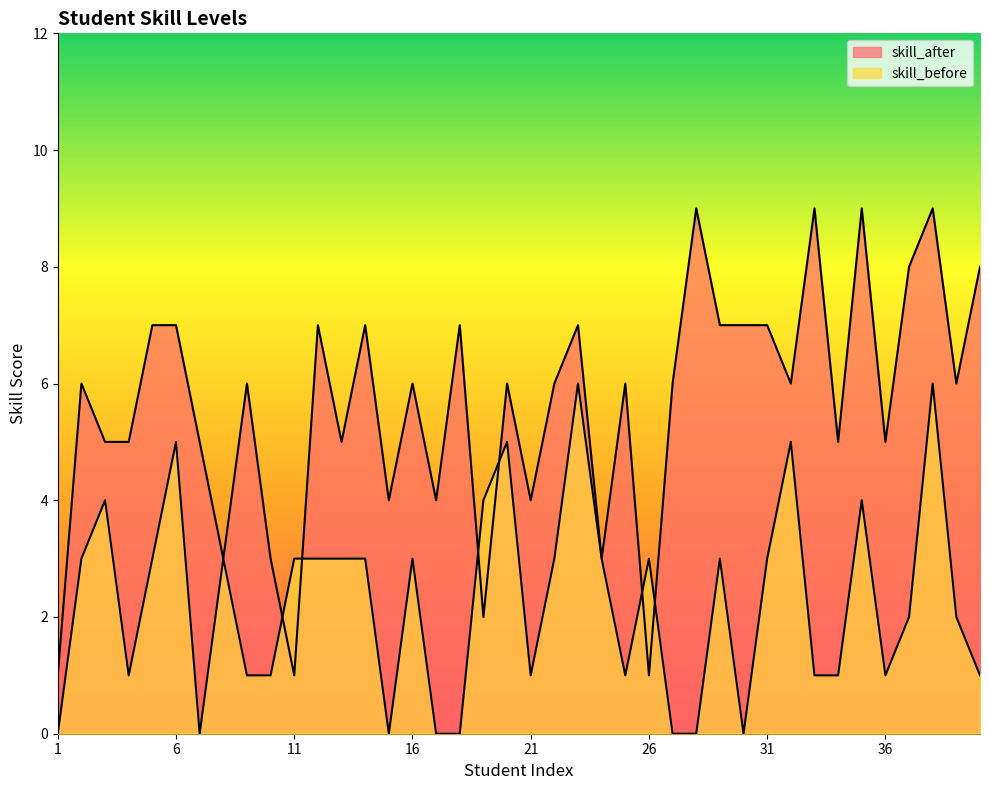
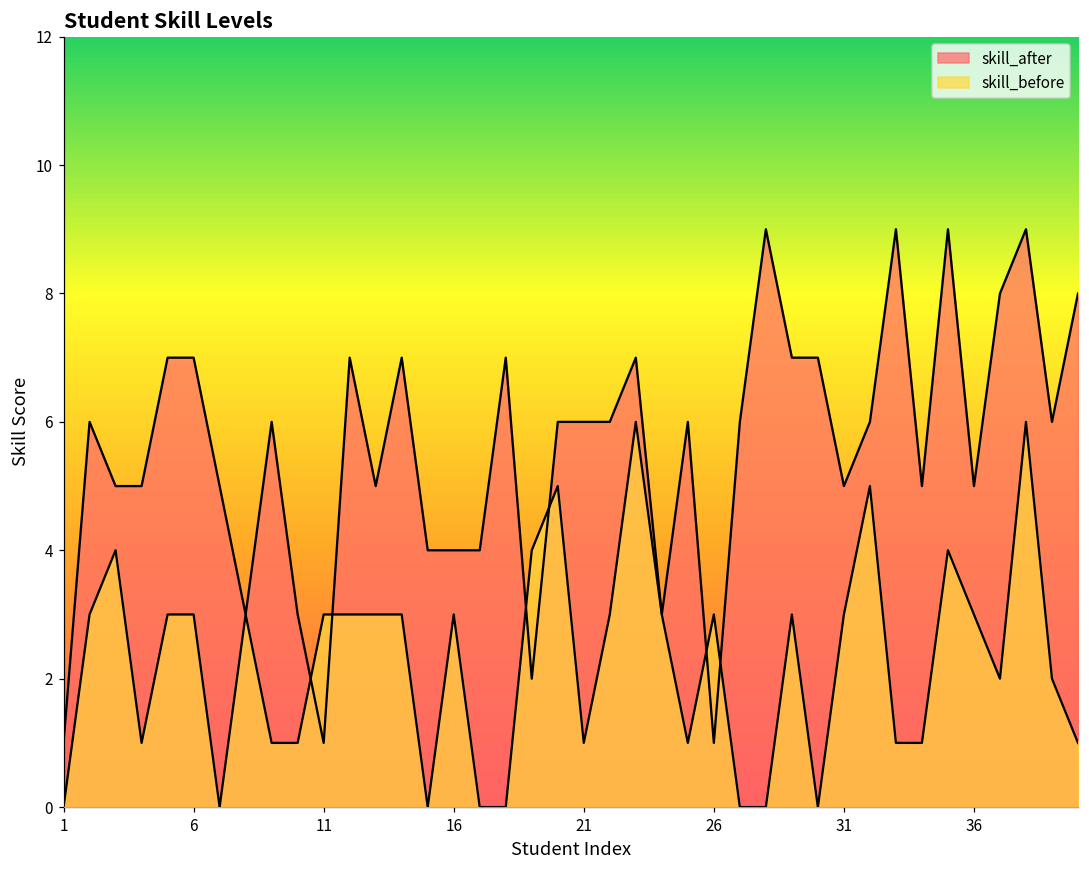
  {
    "skill_after": {
      "1": 1,
      "6": 7,
      "11": 1,
-     "16": 6,
-     "21": 4,
+     "16": 4,
+     "21": 6,
      "26": 1,
-     "31": 7,
+     "31": 5,
      "36": 5
    },
    "skill_before": {
      "1": 0,
-     "6": 5,
+     "6": 3,
      "11": 3,
      "16": 3,
      "21": 1,
      "26": 3,
      "31": 3,
-     "36": 1
+     "36": 3
    }
  }
